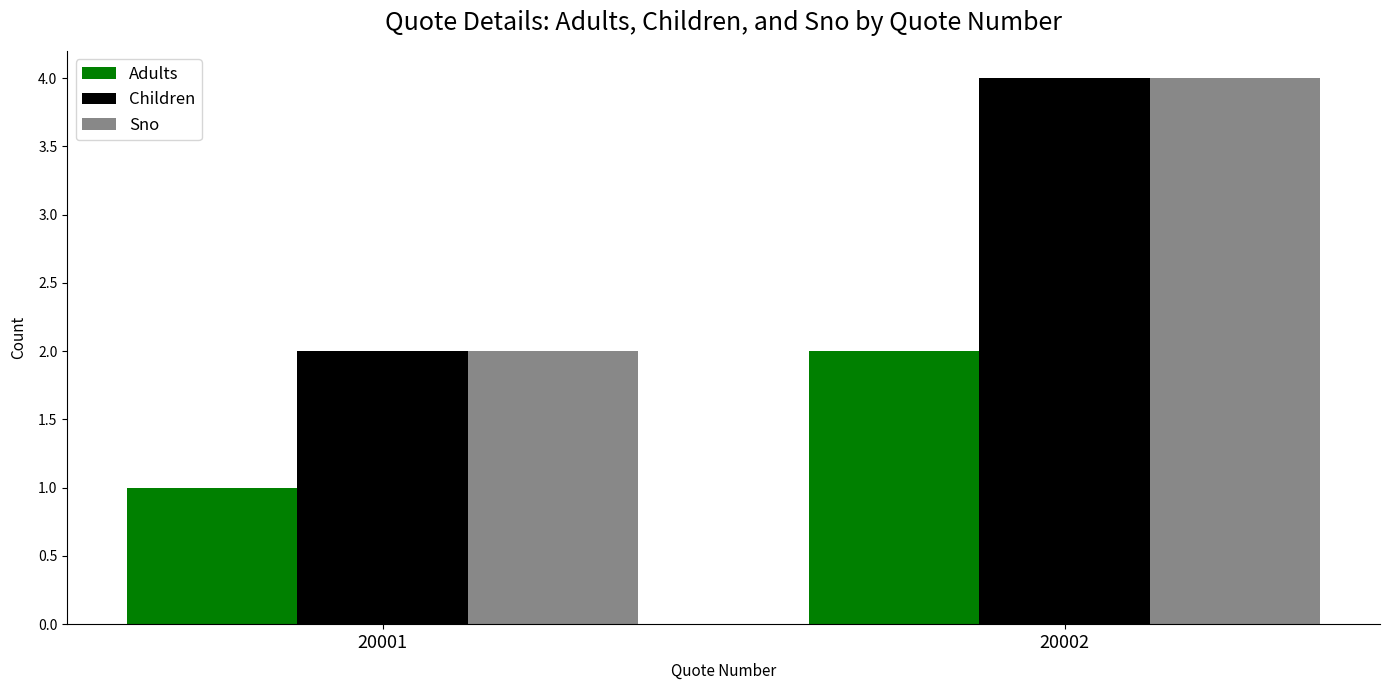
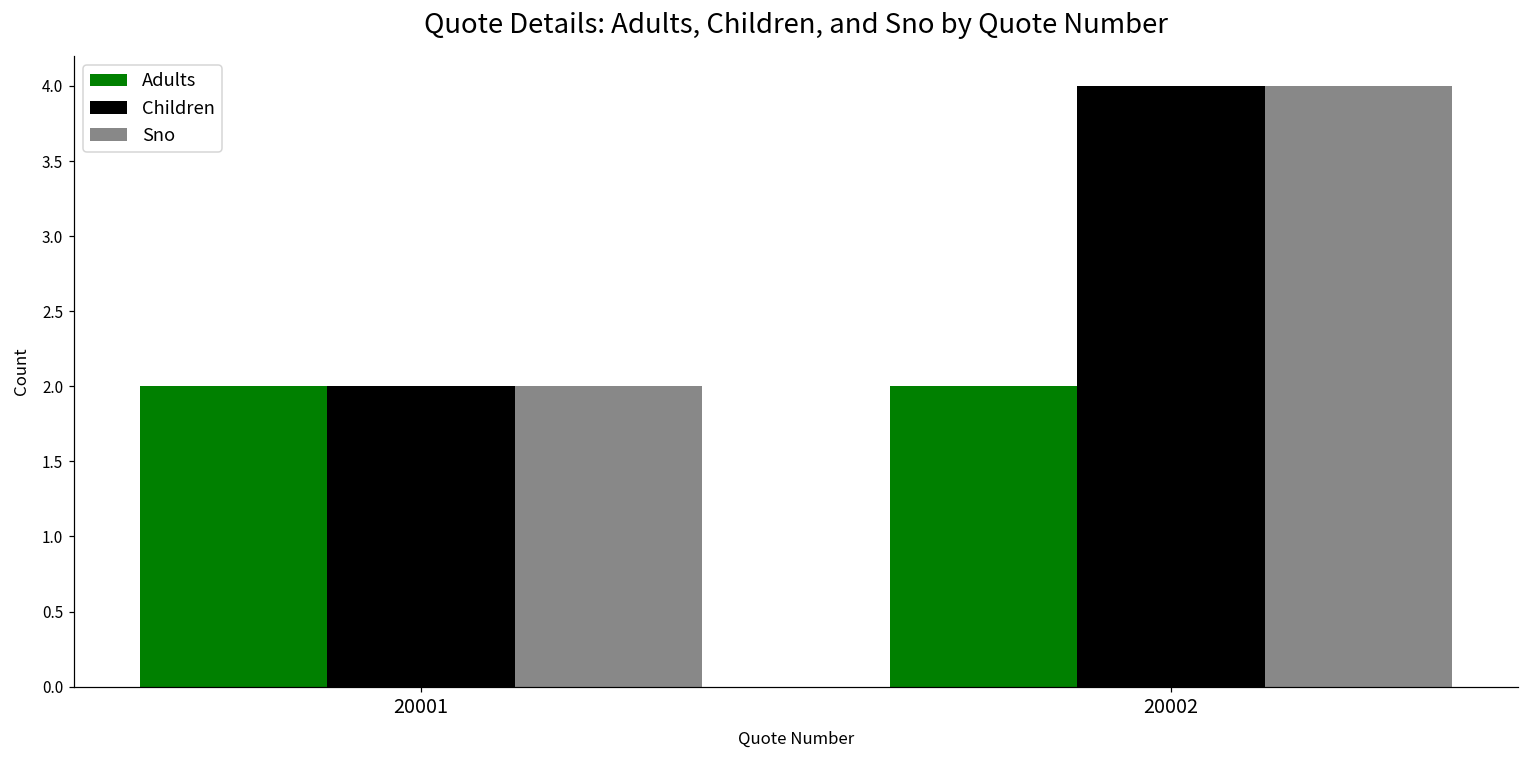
  {
    "Adults": {
-     "20001": 1,
+     "20001": 2,
      "20002": 2
    },
    "Children": {
      "20001": 2,
      "20002": 4
    },
    "Sno": {
      "20001": 2,
      "20002": 4
    }
  }
